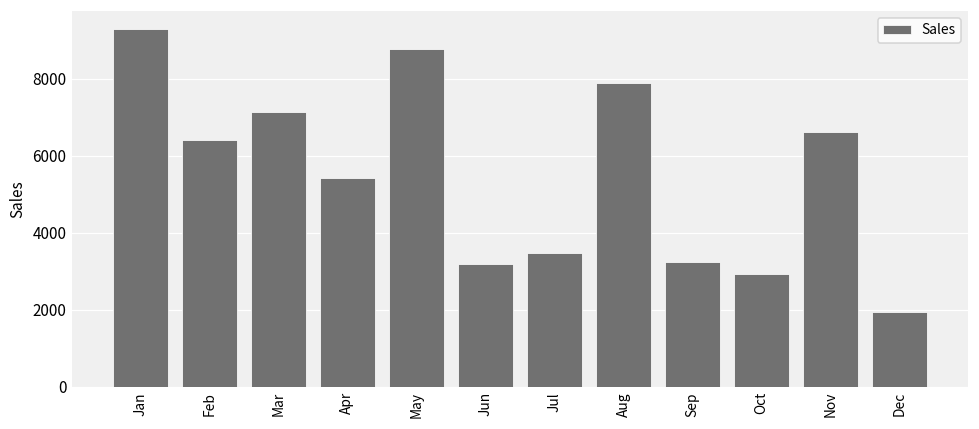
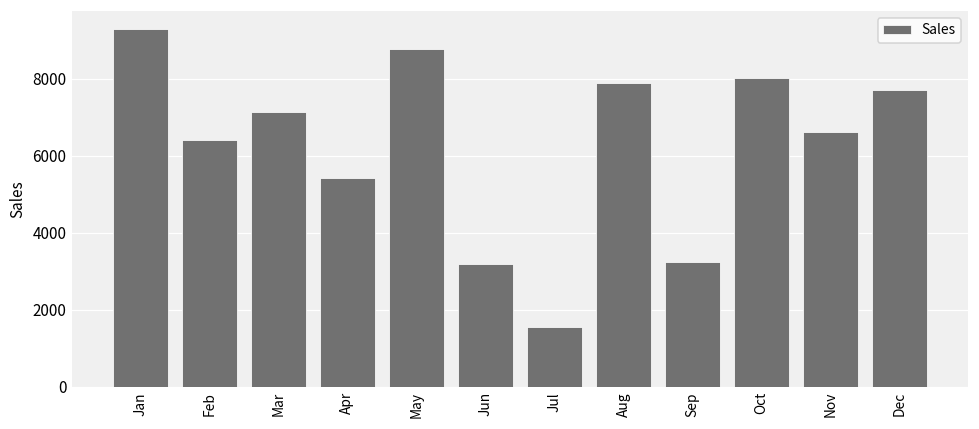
  {
    "Jan": 9300,
    "Feb": 6400,
    "Mar": 7100,
    "Apr": 5400,
    "May": 8800,
    "Jun": 3200,
-   "Jul": 3500,
+   "Jul": 1500,
    "Aug": 7900,
    "Sep": 3200,
-   "Oct": 2900,
+   "Oct": 8000,
    "Nov": 6600,
-   "Dec": 1900
+   "Dec": 7700
  }
